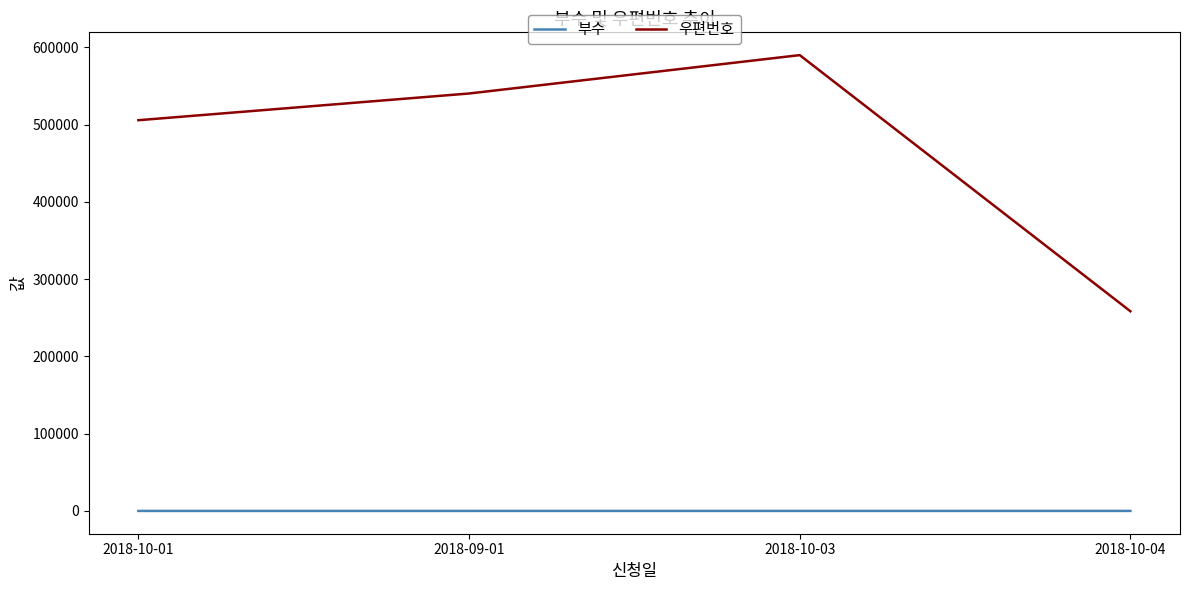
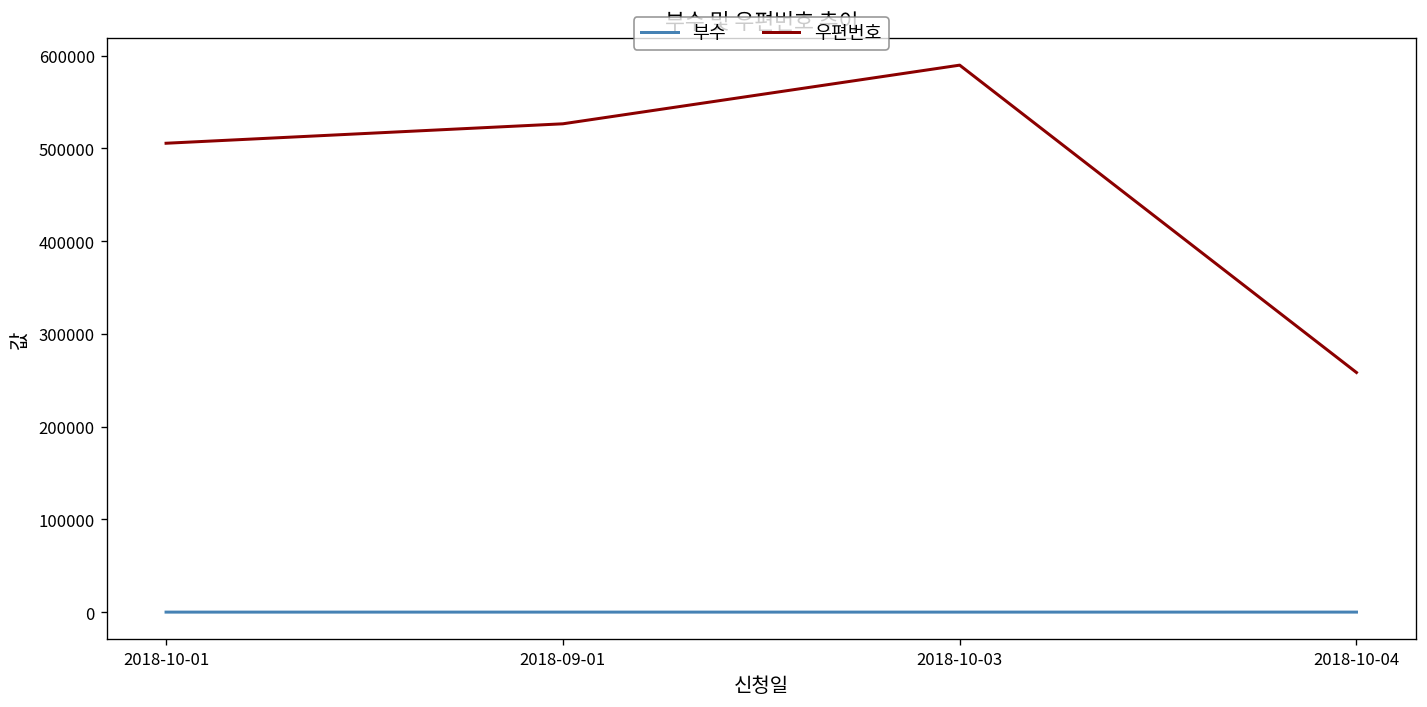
  {
    "부수": {
      "2018-10-01": 0,
      "2018-09-01": 0,
      "2018-10-03": 0,
      "2018-10-04": 0
    },
    "우편번호": {
      "2018-10-01": 510000,
-     "2018-09-01": 540000,
+     "2018-09-01": 530000,
      "2018-10-03": 590000,
      "2018-10-04": 260000
    }
  }
